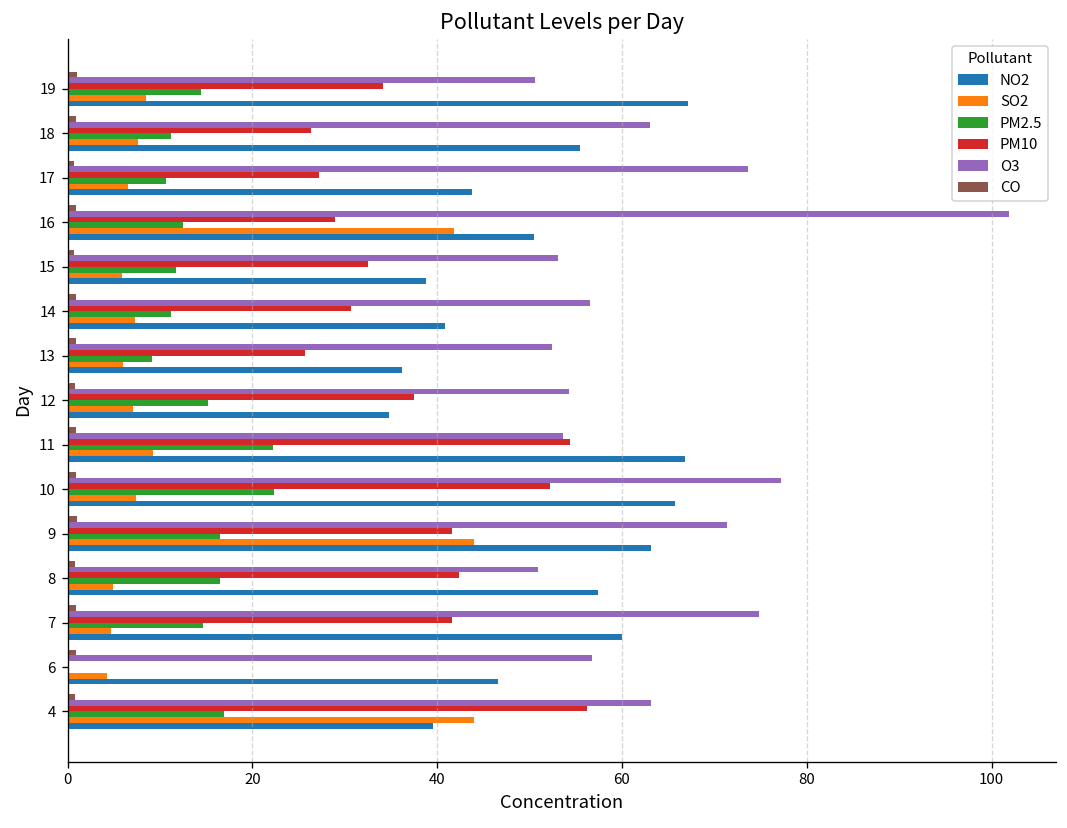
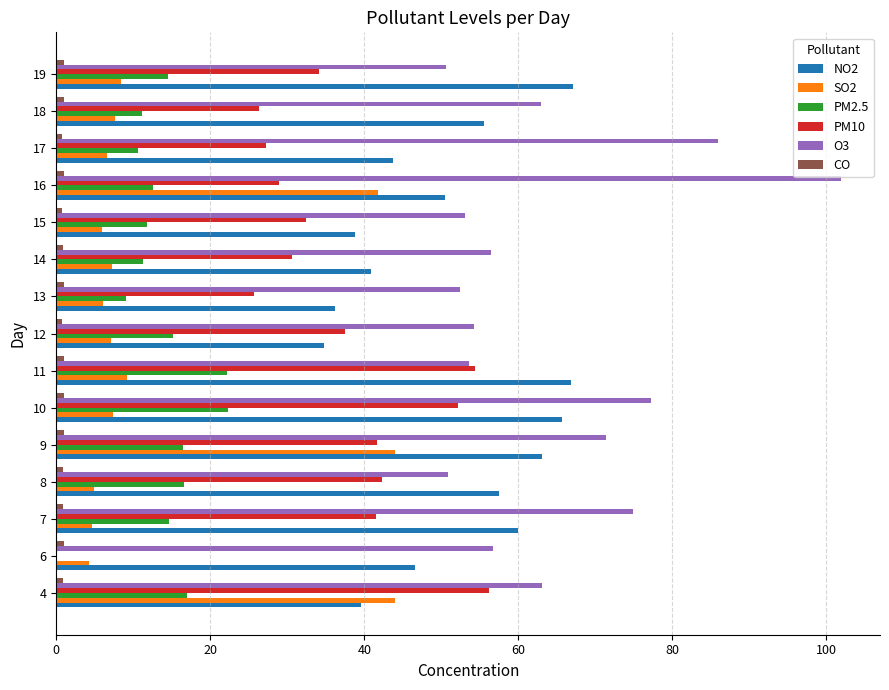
  {
    "NO2": {
      "19": 67,
      "18": 56,
      "17": 44,
      "16": 51,
      "15": 39,
      "14": 41,
      "13": 36,
      "12": 35,
      "11": 67,
      "10": 66,
      "9": 63,
      "8": 57,
      "7": 60,
      "6": 47,
      "4": 40
    },
    "SO2": {
      "19": 8,
      "18": 8,
      "17": 7,
      "16": 42,
      "15": 6,
      "14": 7,
      "13": 6,
      "12": 7,
      "11": 9,
      "10": 7,
      "9": 44,
      "8": 5,
      "7": 5,
      "6": 4,
      "4": 44
    },
    "PM2.5": {
      "19": 14,
      "18": 11,
      "17": 11,
      "16": 13,
      "15": 12,
      "14": 11,
      "13": 9,
      "12": 15,
      "11": 22,
      "10": 22,
      "9": 17,
      "8": 17,
      "7": 15,
      "6": 0,
      "4": 17
    },
    "PM10": {
      "19": 34,
      "18": 26,
      "17": 27,
      "16": 29,
      "15": 32,
      "14": 31,
      "13": 26,
      "12": 38,
      "11": 54,
      "10": 52,
      "9": 42,
      "8": 42,
      "7": 42,
      "6": 0,
      "4": 56
    },
    "O3": {
      "19": 51,
      "18": 63,
-     "17": 74,
+     "17": 86,
      "16": 102,
      "15": 53,
      "14": 57,
      "13": 52,
      "12": 54,
      "11": 54,
      "10": 77,
      "9": 71,
      "8": 51,
      "7": 75,
      "6": 57,
      "4": 63
    },
    "CO": {
      "19": 1,
      "18": 1,
      "17": 1,
      "16": 1,
      "15": 1,
      "14": 1,
      "13": 1,
      "12": 1,
      "11": 1,
      "10": 1,
      "9": 1,
      "8": 1,
      "7": 1,
      "6": 1,
      "4": 1
    }
  }
